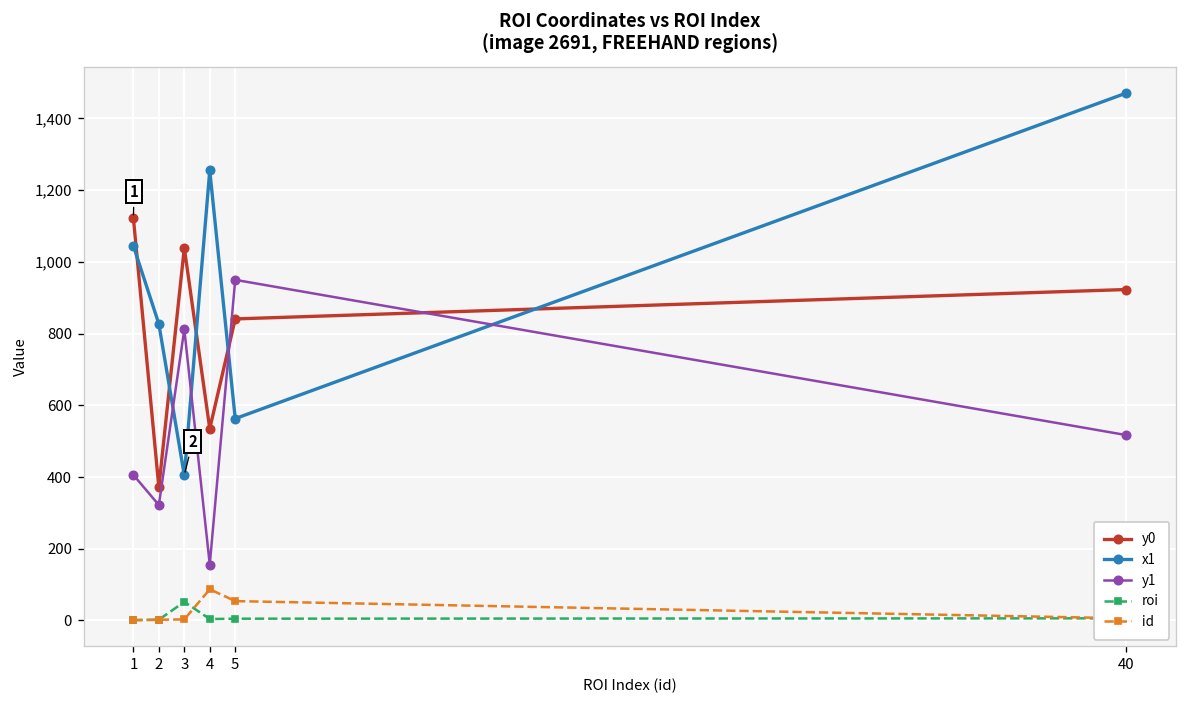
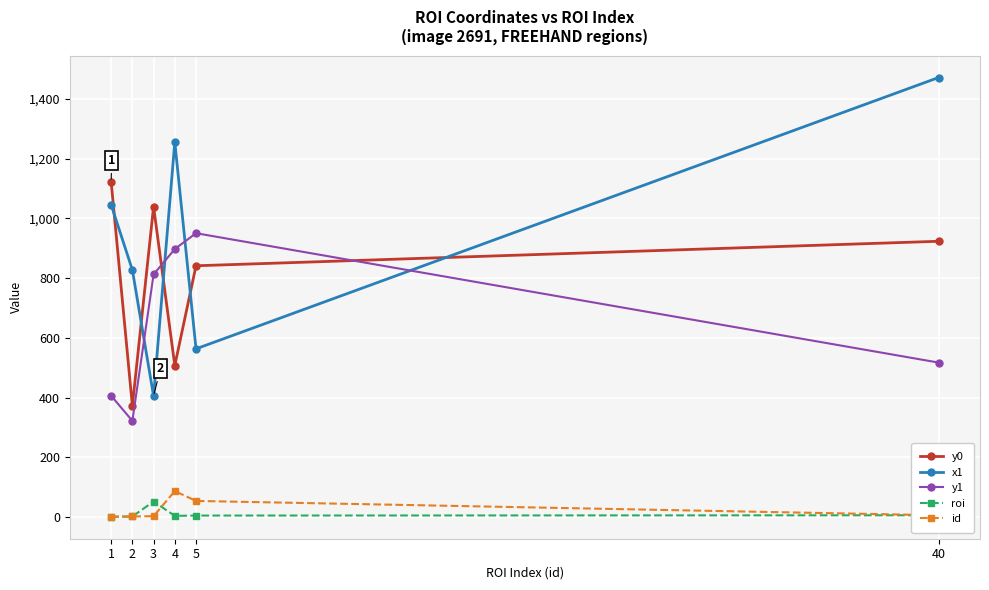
  {
    "y0": {
      "2": "370",
      "3": "1,040",
-     "4": "540",
+     "4": "510",
      "5": "840",
      "40": "920"
    },
    "x1": {
      "1": "1,050",
      "2": "830",
      "4": "1,260",
      "5": "560",
      "40": "1,470"
    },
    "y1": {
      "1": "410",
      "2": "320",
      "3": "810",
-     "4": "160",
+     "4": "900",
      "5": "950",
      "40": "520"
    },
    "roi": {
      "3": "50",
      "4": "0",
      "5": "10"
    },
    "id": {
      "3": "0",
      "4": "90",
      "5": "50"
    }
  }
